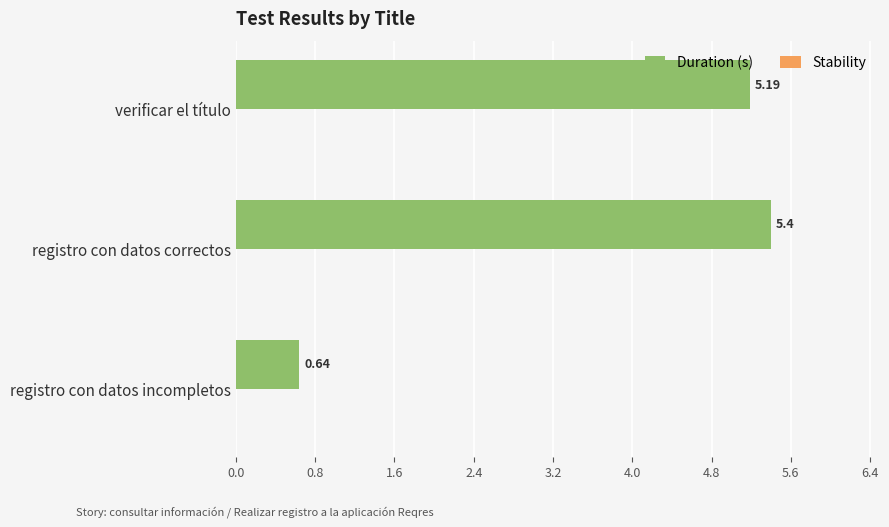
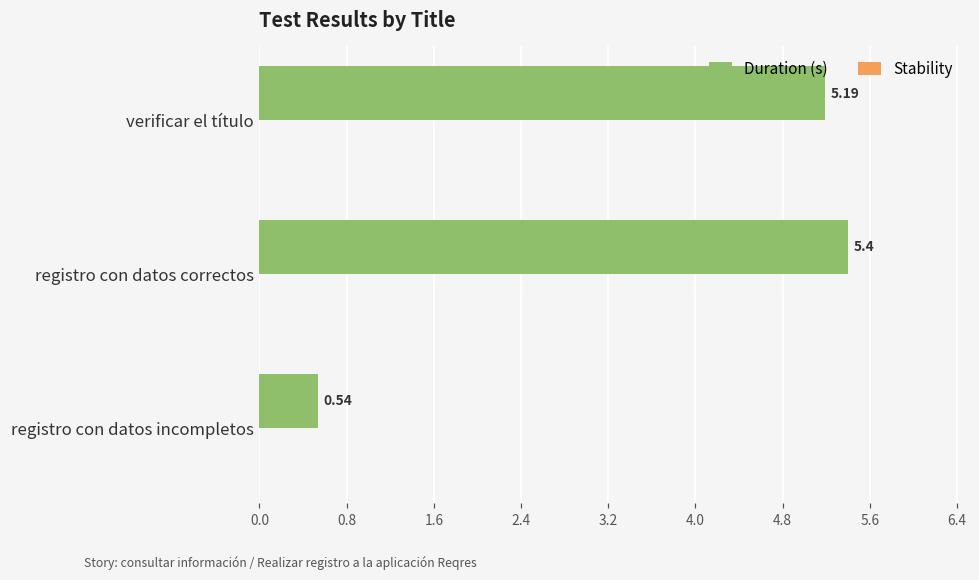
  {
    "Duration (s)": {
      "verificar el título": 5.19,
      "registro con datos correctos": 5.4,
-     "registro con datos incompletos": 0.64
+     "registro con datos incompletos": 0.54
    },
    "Stability": {
      "verificar el título": 0.0,
      "registro con datos correctos": 0.0,
      "registro con datos incompletos": 0.0
    }
  }
